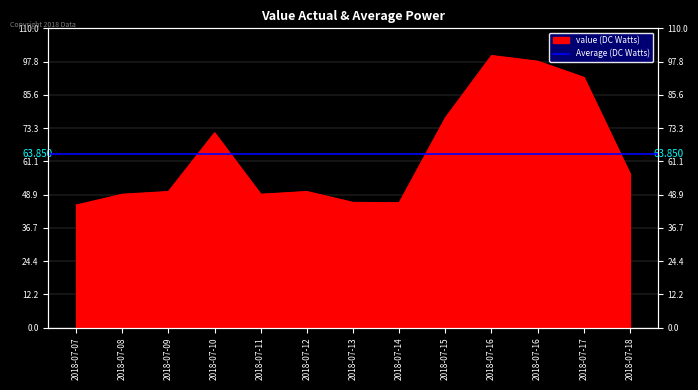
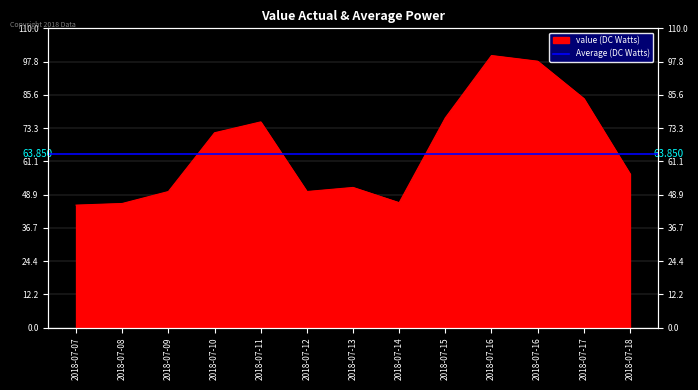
  {
    "2018-07-07": 45,
-   "2018-07-08": 49,
+   "2018-07-08": 46,
    "2018-07-09": 50,
    "2018-07-10": 72,
-   "2018-07-11": 49,
+   "2018-07-11": 76,
    "2018-07-12": 50,
-   "2018-07-13": 46,
+   "2018-07-13": 52,
    "2018-07-14": 46,
    "2018-07-15": 77,
-   "2018-07-17": 92,
+   "2018-07-17": 84,
    "2018-07-18": 56
  }
